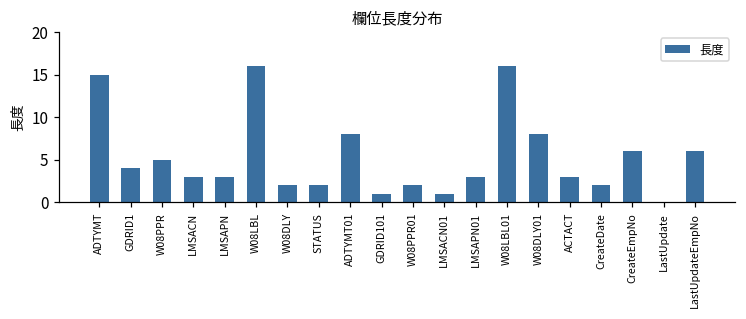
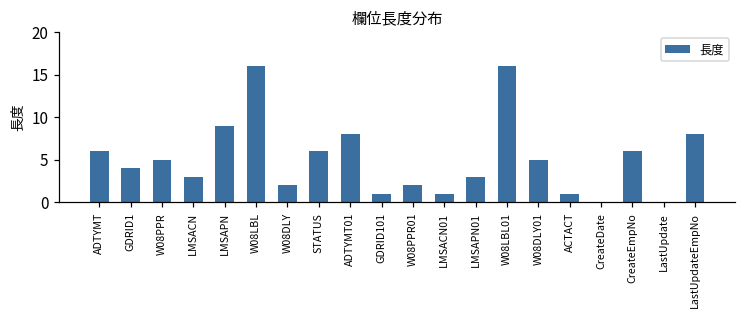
  {
-   "ADTYMT": 15,
+   "ADTYMT": 6,
    "GDRID1": 4,
    "W08PPR": 5,
    "LMSACN": 3,
-   "LMSAPN": 3,
+   "LMSAPN": 9,
    "W08LBL": 16,
    "W08DLY": 2,
-   "STATUS": 2,
+   "STATUS": 6,
    "ADTYMT01": 8,
    "GDRID101": 1,
    "W08PPR01": 2,
    "LMSACN01": 1,
    "LMSAPN01": 3,
    "W08LBL01": 16,
-   "W08DLY01": 8,
-   "ACTACT": 3,
-   "CreateDate": 2,
+   "W08DLY01": 5,
+   "ACTACT": 1,
+   "CreateDate": 0,
    "CreateEmpNo": 6,
    "LastUpdate": 0,
-   "LastUpdateEmpNo": 6
+   "LastUpdateEmpNo": 8
  }
